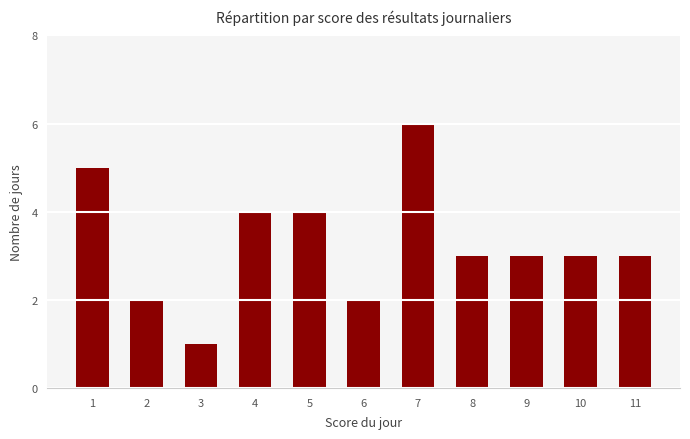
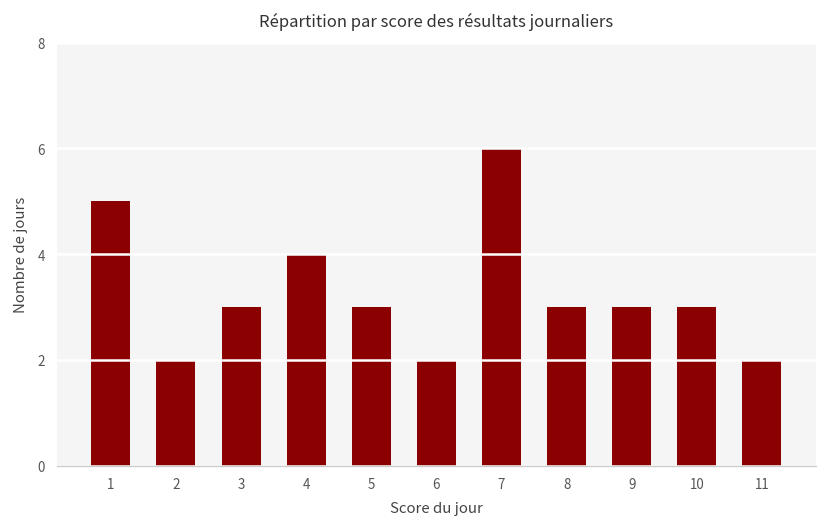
  {
    "1": 5,
    "2": 2,
-   "3": 1,
+   "3": 3,
    "4": 4,
-   "5": 4,
+   "5": 3,
    "6": 2,
    "7": 6,
    "8": 3,
    "9": 3,
    "10": 3,
-   "11": 3
+   "11": 2
  }
